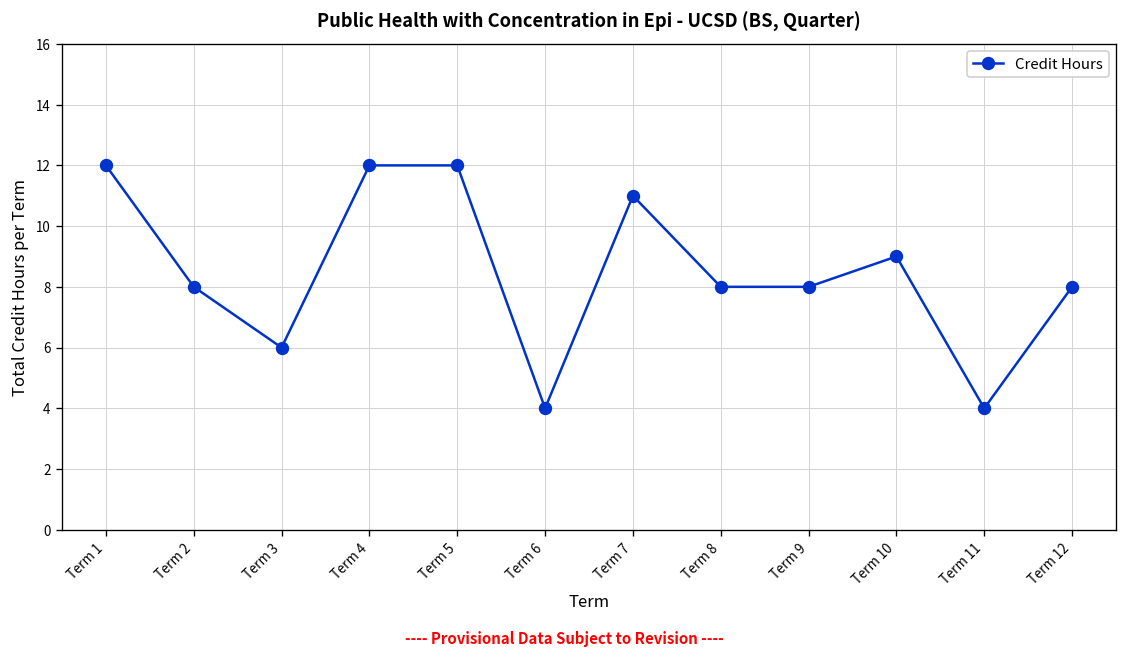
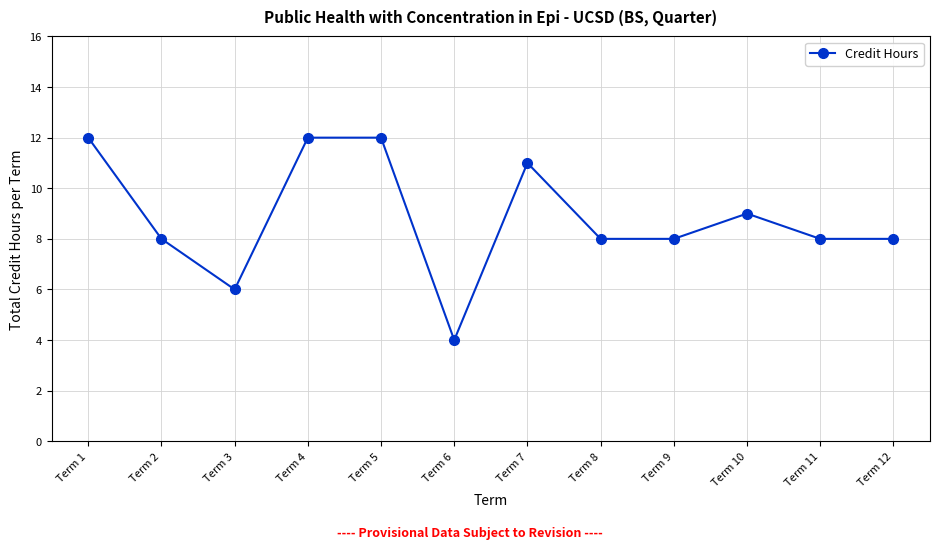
  {
    "Term 1": 12,
    "Term 2": 8,
    "Term 3": 6,
    "Term 4": 12,
    "Term 5": 12,
    "Term 6": 4,
    "Term 7": 11,
    "Term 8": 8,
    "Term 9": 8,
    "Term 10": 9,
-   "Term 11": 4,
+   "Term 11": 8,
    "Term 12": 8
  }
